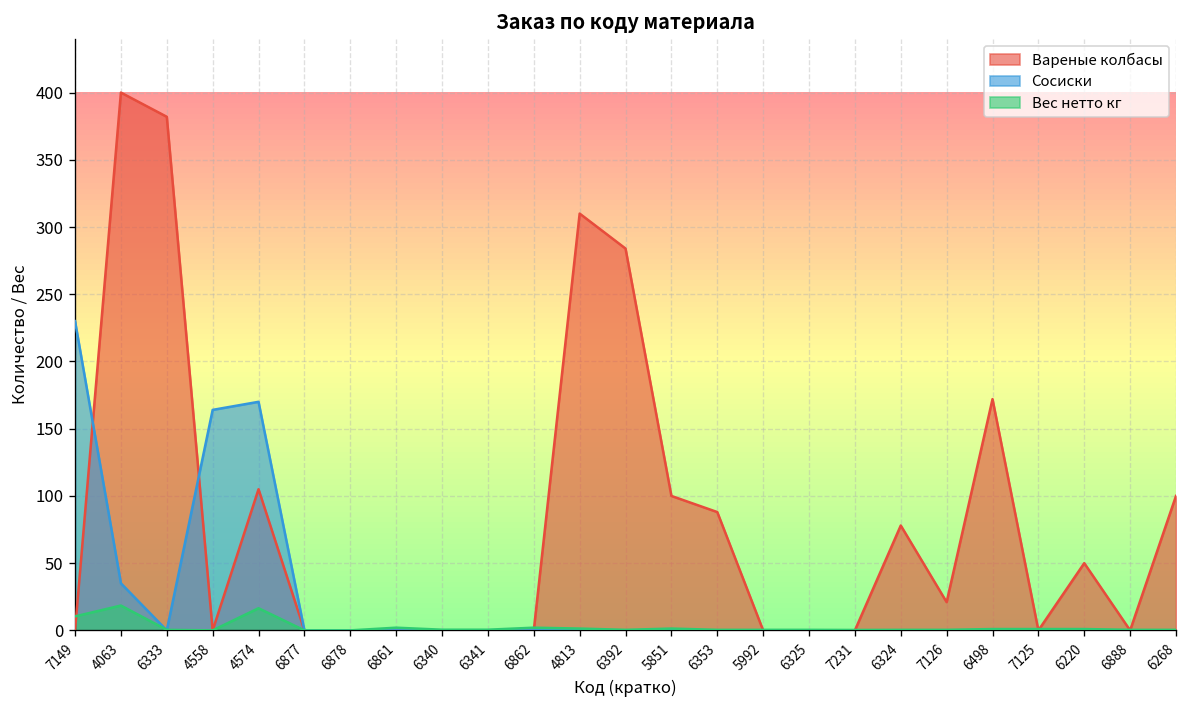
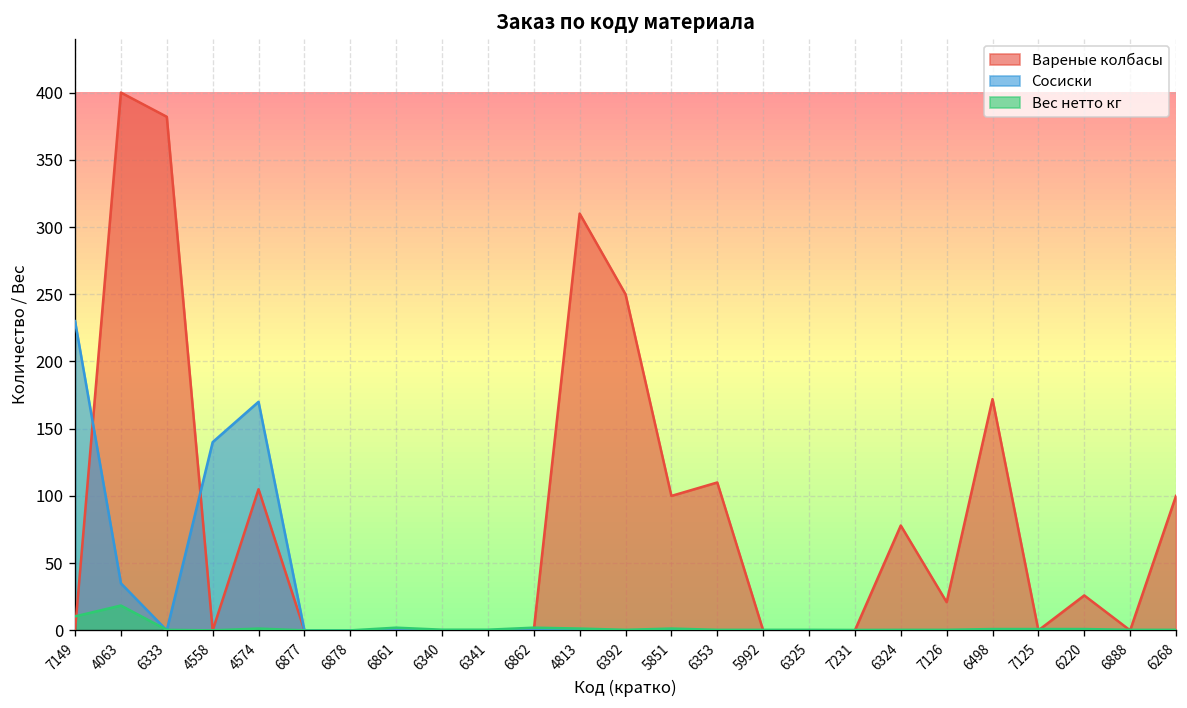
  {
    "Вареные колбасы": {
      "7149": 0,
      "4063": 400,
      "6333": 382,
      "4574": 105,
      "4813": 310,
-     "6392": 284,
+     "6392": 250,
      "5851": 100,
-     "6353": 88,
+     "6353": 110,
      "6324": 78,
      "7126": 21,
      "6498": 172,
-     "6220": 50,
+     "6220": 26,
      "6268": 100
    },
    "Сосиски": {
      "7149": 230,
      "4063": 35,
-     "4558": 164,
+     "4558": 140,
      "4574": 170
    },
    "Вес нетто кг": {
      "7149": 10,
      "4063": 18,
-     "4574": 16
+     "4574": 1
    }
  }
